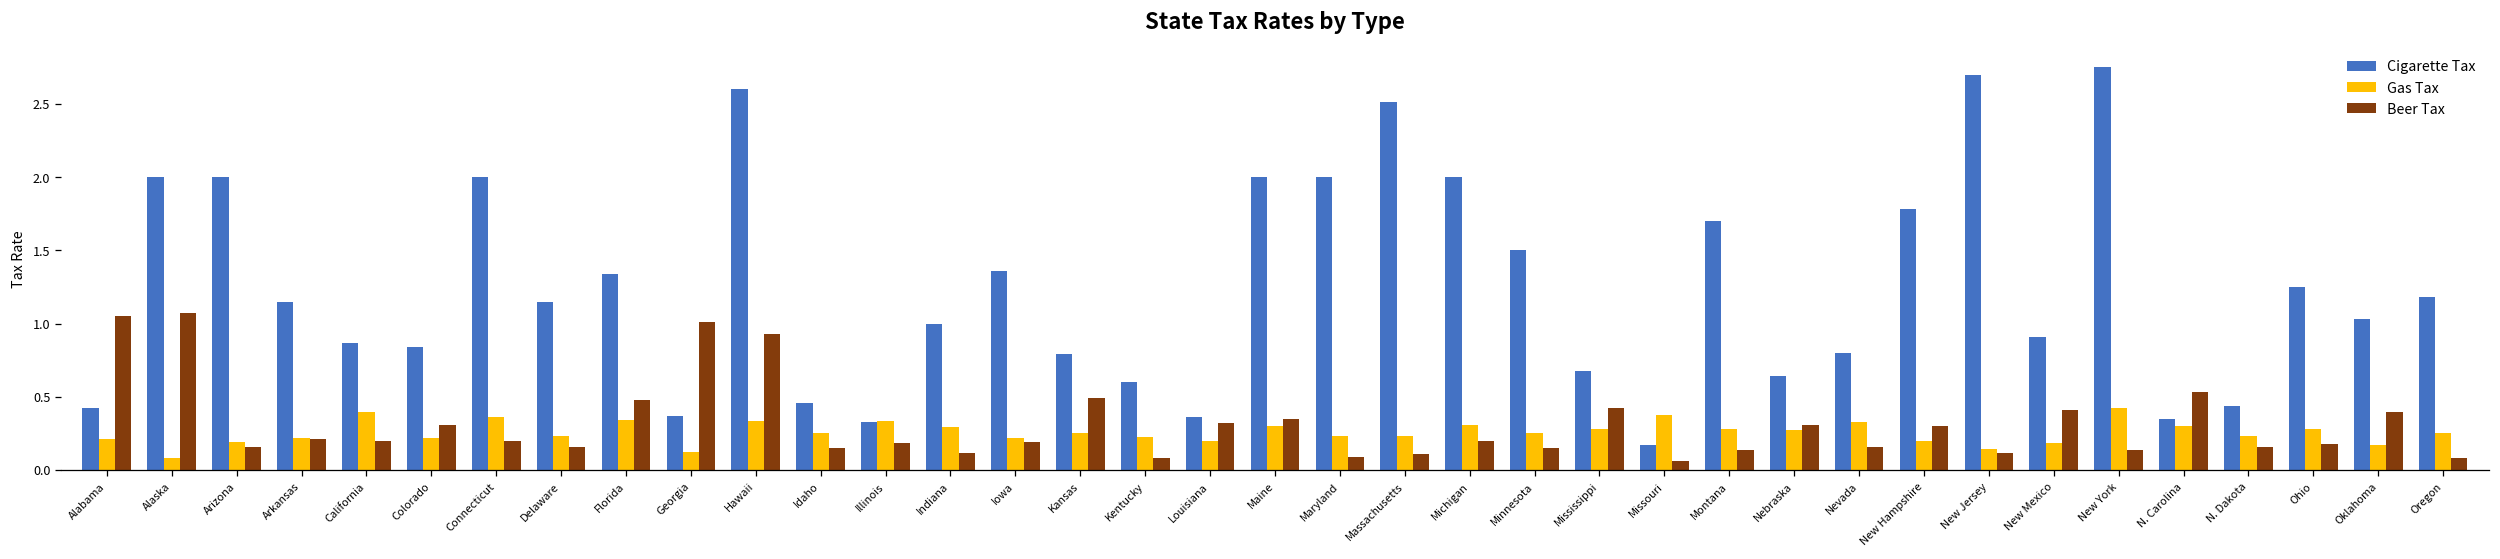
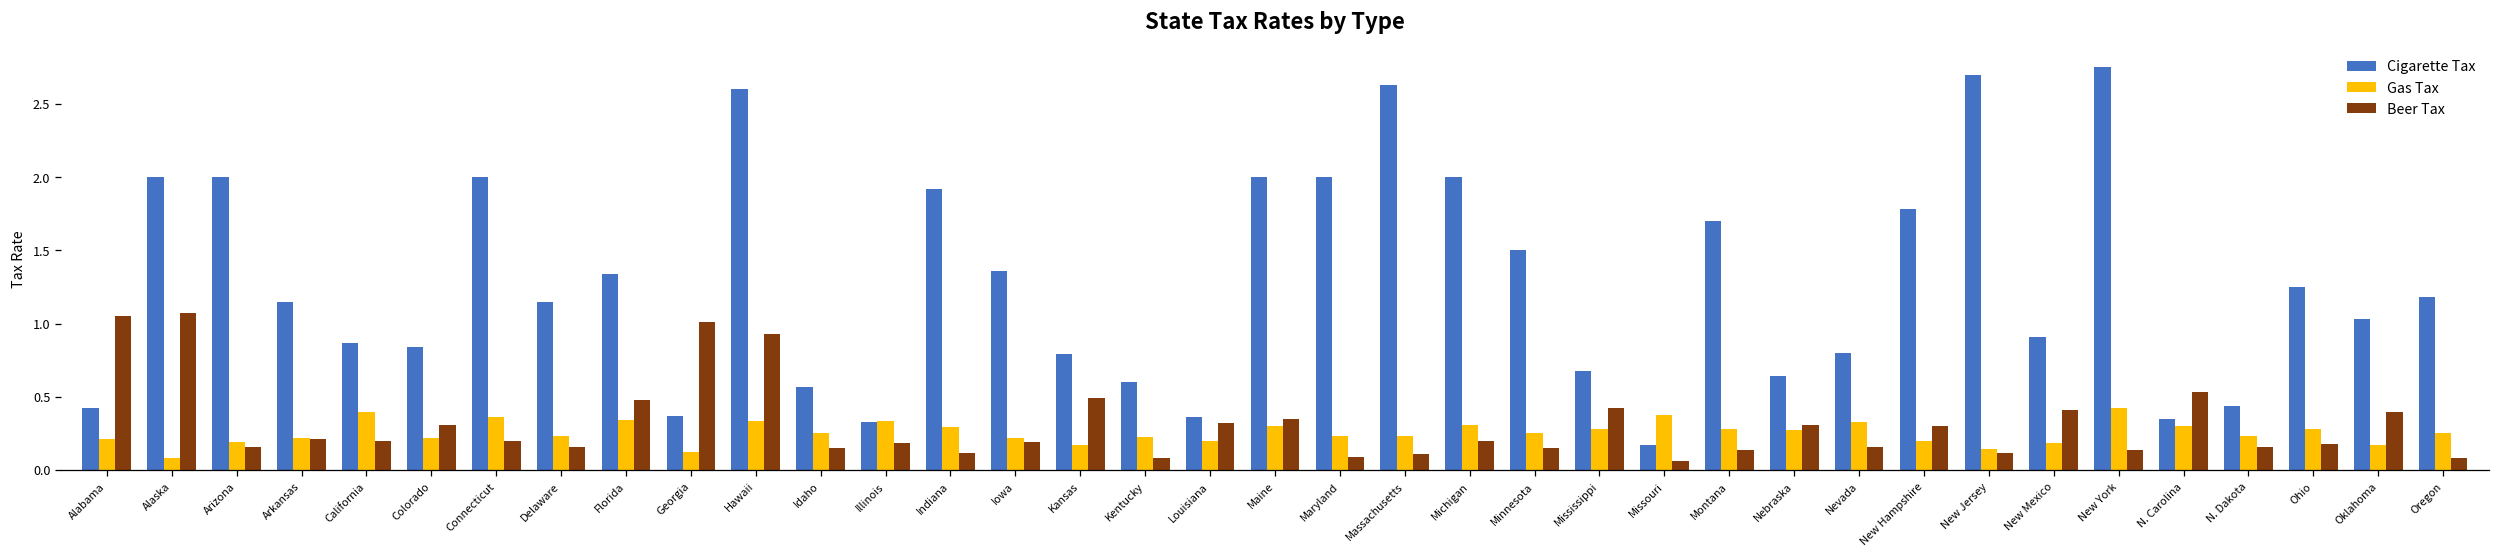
  {
    "Cigarette Tax": {
      "Alabama": 0.43,
      "Alaska": 2.00,
      "Arizona": 2.00,
      "Arkansas": 1.15,
      "California": 0.87,
      "Colorado": 0.84,
      "Connecticut": 2.00,
      "Delaware": 1.15,
      "Florida": 1.34,
      "Georgia": 0.37,
      "Hawaii": 2.60,
-     "Idaho": 0.46,
+     "Idaho": 0.57,
      "Illinois": 0.33,
-     "Indiana": 1.00,
+     "Indiana": 1.92,
      "Iowa": 1.36,
      "Kansas": 0.79,
      "Kentucky": 0.60,
      "Louisiana": 0.36,
      "Maine": 2.00,
      "Maryland": 2.00,
-     "Massachusetts": 2.51,
+     "Massachusetts": 2.63,
      "Michigan": 2.00,
      "Minnesota": 1.50,
      "Mississippi": 0.68,
      "Missouri": 0.17,
      "Montana": 1.70,
      "Nebraska": 0.64,
      "Nevada": 0.80,
      "New Hampshire": 1.78,
      "New Jersey": 2.70,
      "New Mexico": 0.91,
      "New York": 2.75,
      "N. Carolina": 0.35,
      "N. Dakota": 0.44,
      "Ohio": 1.25,
      "Oklahoma": 1.03,
      "Oregon": 1.18
    },
    "Gas Tax": {
      "Alabama": 0.21,
      "Alaska": 0.08,
      "Arizona": 0.19,
      "Arkansas": 0.22,
      "California": 0.40,
      "Colorado": 0.22,
      "Connecticut": 0.36,
      "Delaware": 0.23,
      "Florida": 0.35,
      "Georgia": 0.12,
      "Hawaii": 0.34,
      "Idaho": 0.25,
      "Illinois": 0.34,
      "Indiana": 0.30,
      "Iowa": 0.22,
-     "Kansas": 0.25,
+     "Kansas": 0.17,
      "Kentucky": 0.23,
      "Louisiana": 0.20,
      "Maine": 0.30,
      "Maryland": 0.24,
      "Massachusetts": 0.24,
      "Michigan": 0.31,
      "Minnesota": 0.26,
      "Mississippi": 0.28,
      "Missouri": 0.38,
      "Montana": 0.28,
      "Nebraska": 0.27,
      "Nevada": 0.33,
      "New Hampshire": 0.20,
      "New Jersey": 0.15,
      "New Mexico": 0.19,
      "New York": 0.43,
      "N. Carolina": 0.30,
      "N. Dakota": 0.23,
      "Ohio": 0.28,
      "Oklahoma": 0.17,
      "Oregon": 0.25
    },
    "Beer Tax": {
      "Alabama": 1.05,
      "Alaska": 1.07,
      "Arizona": 0.16,
      "Arkansas": 0.21,
      "California": 0.20,
      "Colorado": 0.31,
      "Connecticut": 0.20,
      "Delaware": 0.16,
      "Florida": 0.48,
      "Georgia": 1.01,
      "Hawaii": 0.93,
      "Idaho": 0.15,
      "Illinois": 0.19,
      "Indiana": 0.12,
      "Iowa": 0.19,
      "Kansas": 0.49,
      "Kentucky": 0.08,
      "Louisiana": 0.32,
      "Maine": 0.35,
      "Maryland": 0.09,
      "Massachusetts": 0.11,
      "Michigan": 0.20,
      "Minnesota": 0.15,
      "Mississippi": 0.43,
      "Missouri": 0.06,
      "Montana": 0.14,
      "Nebraska": 0.31,
      "Nevada": 0.16,
      "New Hampshire": 0.30,
      "New Jersey": 0.12,
      "New Mexico": 0.41,
      "New York": 0.14,
      "N. Carolina": 0.53,
      "N. Dakota": 0.16,
      "Ohio": 0.18,
      "Oklahoma": 0.40,
      "Oregon": 0.08
    }
  }
